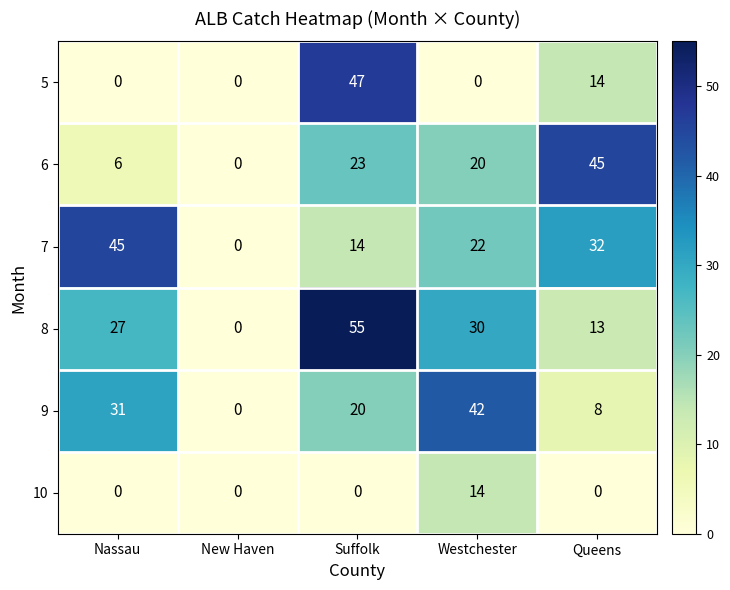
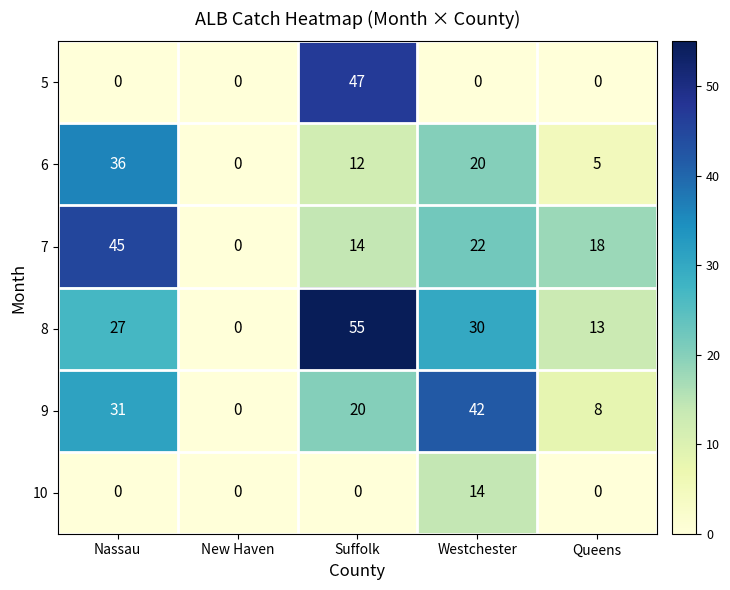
  {
    "5": {
      "Nassau": 0,
      "New Haven": 0,
      "Suffolk": 47,
      "Westchester": 0,
-     "Queens": 14
+     "Queens": 0
    },
    "6": {
-     "Nassau": 6,
+     "Nassau": 36,
      "New Haven": 0,
-     "Suffolk": 23,
+     "Suffolk": 12,
      "Westchester": 20,
-     "Queens": 45
+     "Queens": 5
    },
    "7": {
      "Nassau": 45,
      "New Haven": 0,
      "Suffolk": 14,
      "Westchester": 22,
-     "Queens": 32
+     "Queens": 18
    },
    "8": {
      "Nassau": 27,
      "New Haven": 0,
      "Suffolk": 55,
      "Westchester": 30,
      "Queens": 13
    },
    "9": {
      "Nassau": 31,
      "New Haven": 0,
      "Suffolk": 20,
      "Westchester": 42,
      "Queens": 8
    },
    "10": {
      "Nassau": 0,
      "New Haven": 0,
      "Suffolk": 0,
      "Westchester": 14,
      "Queens": 0
    }
  }
